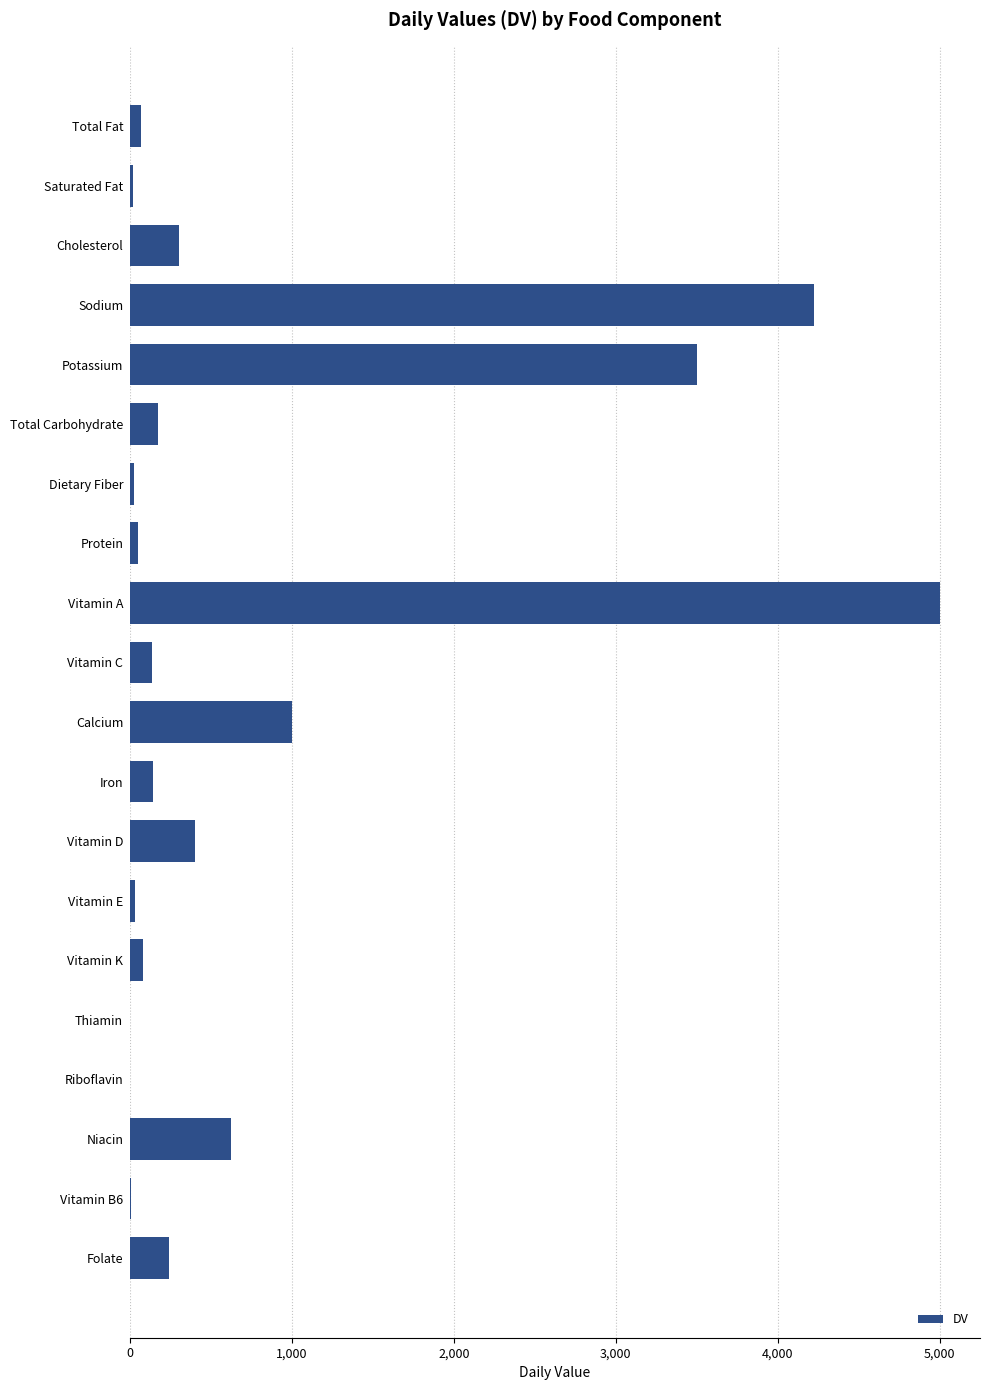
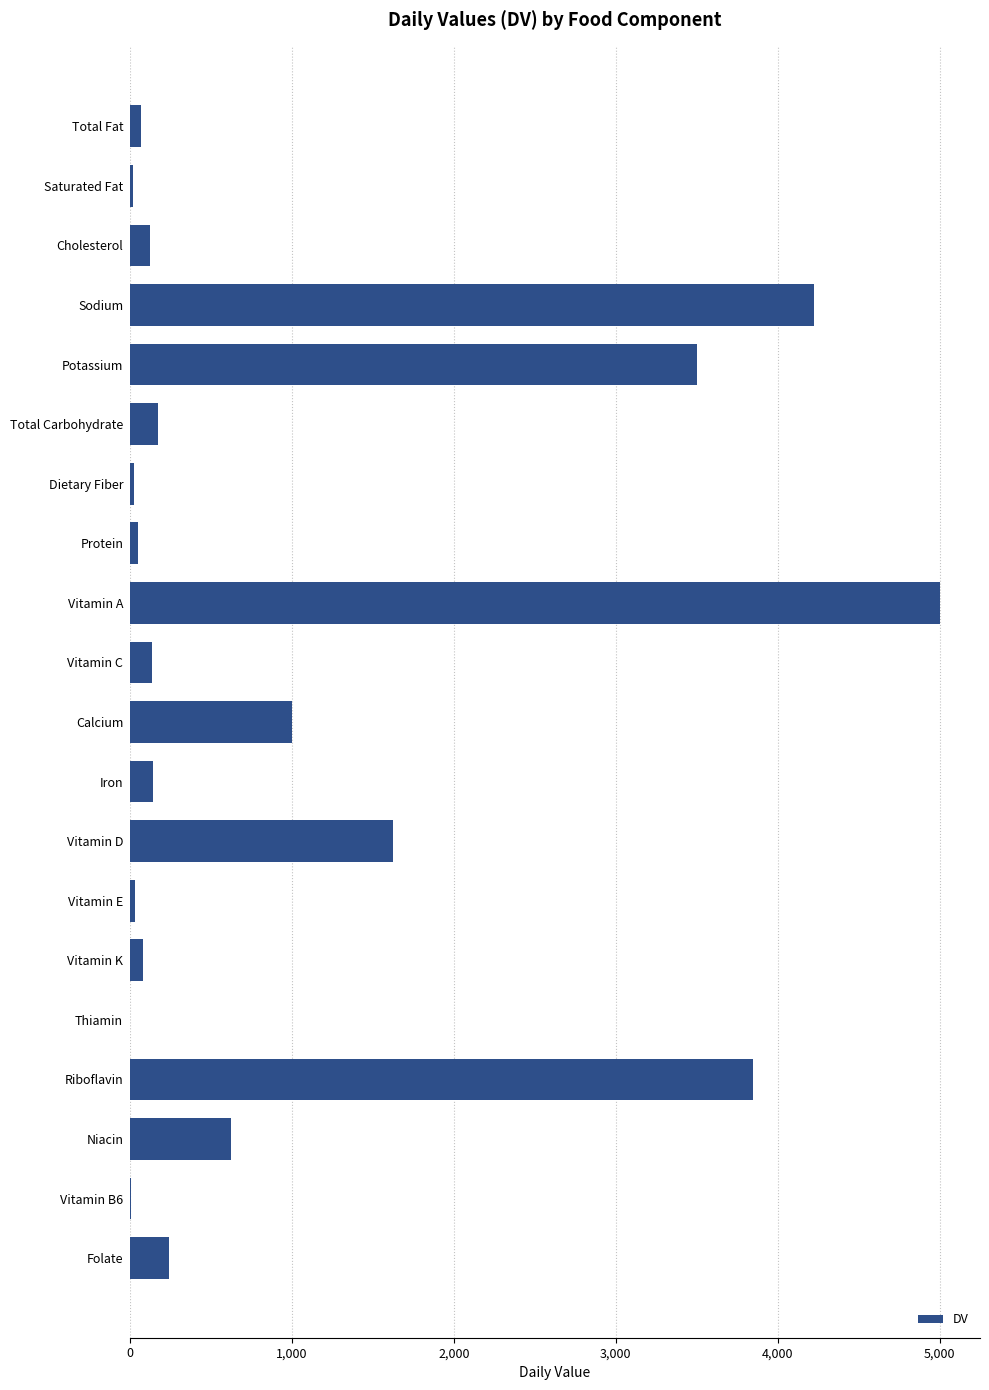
  {
    "Total Fat": "70",
    "Saturated Fat": "20",
-   "Cholesterol": "300",
+   "Cholesterol": "120",
    "Sodium": "4,230",
    "Potassium": "3,500",
    "Total Carbohydrate": "170",
    "Dietary Fiber": "30",
    "Protein": "50",
    "Vitamin A": "5,000",
    "Vitamin C": "130",
    "Calcium": "1,000",
    "Iron": "140",
-   "Vitamin D": "400",
+   "Vitamin D": "1,620",
    "Vitamin E": "30",
    "Vitamin K": "80",
-   "Riboflavin": "0",
+   "Riboflavin": "3,850",
    "Niacin": "620",
    "Folate": "240"
  }
